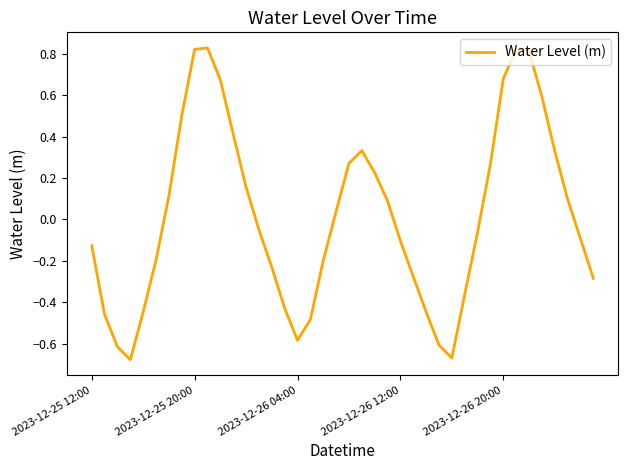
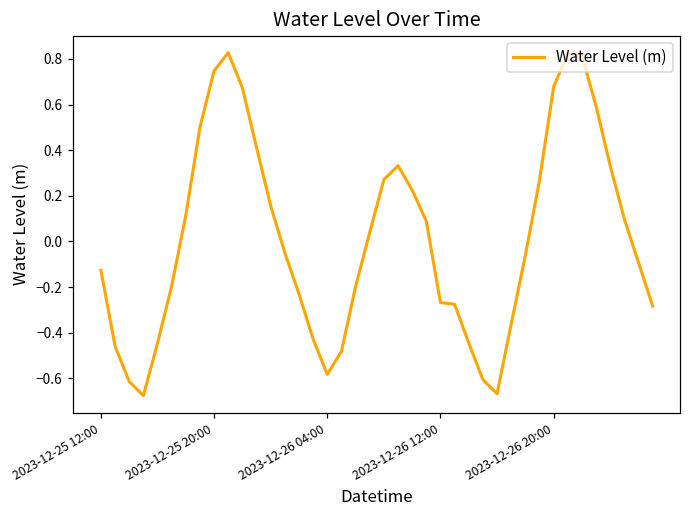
  {
    "2023-12-25 12:00": -0.13,
-   "2023-12-25 20:00": 0.82,
+   "2023-12-25 20:00": 0.75,
    "2023-12-26 04:00": -0.58,
-   "2023-12-26 12:00": -0.10,
+   "2023-12-26 12:00": -0.27,
    "2023-12-26 20:00": 0.68
  }
